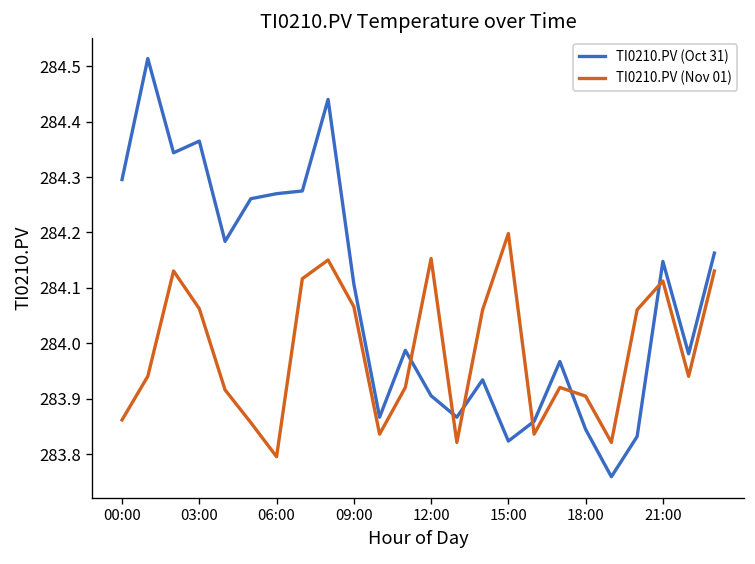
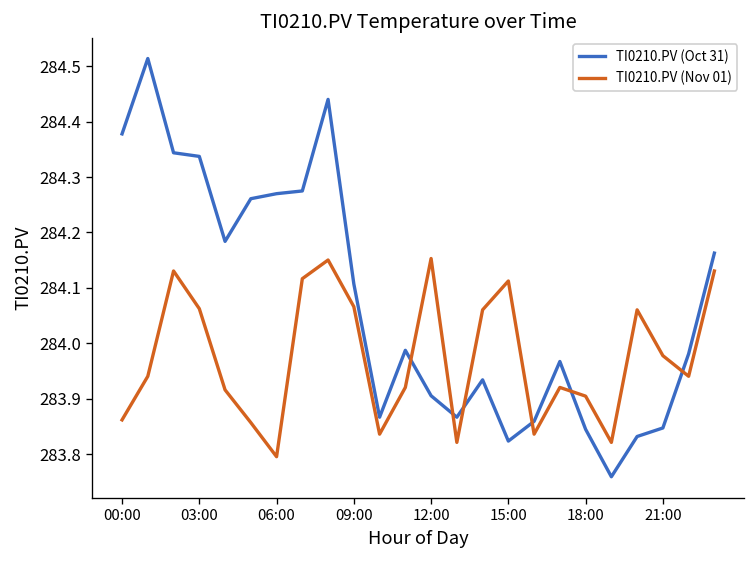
  {
    "TI0210.PV (Oct 31)": {
-     "00:00": 284.30,
-     "03:00": 284.36,
+     "00:00": 284.38,
+     "03:00": 284.34,
      "06:00": 284.27,
      "09:00": 284.11,
      "12:00": 283.91,
      "15:00": 283.82,
      "18:00": 283.84,
-     "21:00": 284.15
+     "21:00": 283.85
    },
    "TI0210.PV (Nov 01)": {
      "00:00": 283.86,
      "03:00": 284.06,
      "06:00": 283.80,
      "09:00": 284.07,
      "12:00": 284.15,
-     "15:00": 284.20,
+     "15:00": 284.11,
      "18:00": 283.90,
-     "21:00": 284.11
+     "21:00": 283.98
    }
  }
